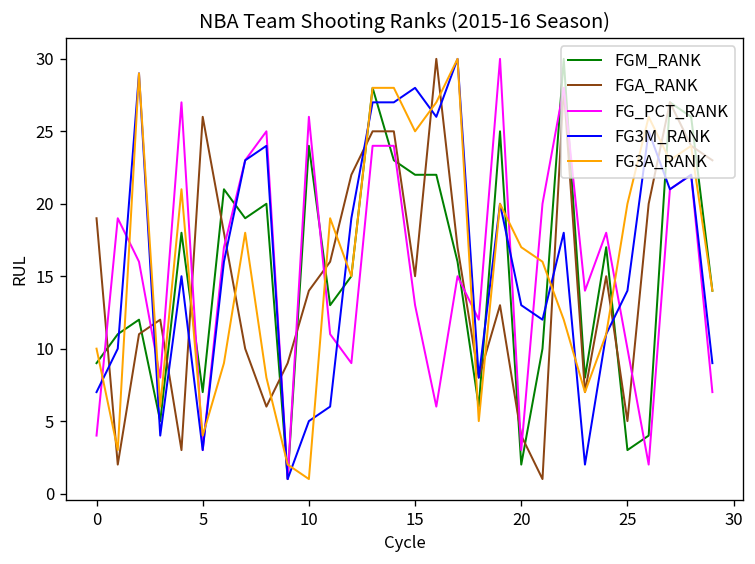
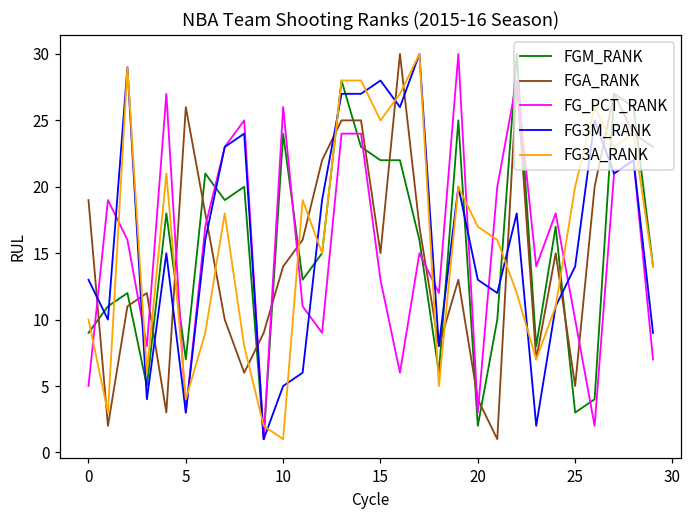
  {
    "FGM_RANK": {
      "0": 9,
      "5": 7,
      "10": 24,
      "15": 22,
      "20": 2,
      "25": 3
    },
    "FGA_RANK": {
      "0": 19,
      "5": 26,
      "10": 14,
      "15": 15,
      "20": 4,
      "25": 5
    },
    "FG_PCT_RANK": {
-     "0": 4,
+     "0": 5,
      "10": 26,
      "15": 13,
      "20": 3,
      "25": 10
    },
    "FG3M_RANK": {
-     "0": 7,
+     "0": 13,
      "10": 5,
      "15": 28,
      "20": 13,
      "25": 14
    },
    "FG3A_RANK": {
      "0": 10,
      "5": 4,
      "10": 1,
      "15": 25,
      "20": 17,
      "25": 20
    }
  }
